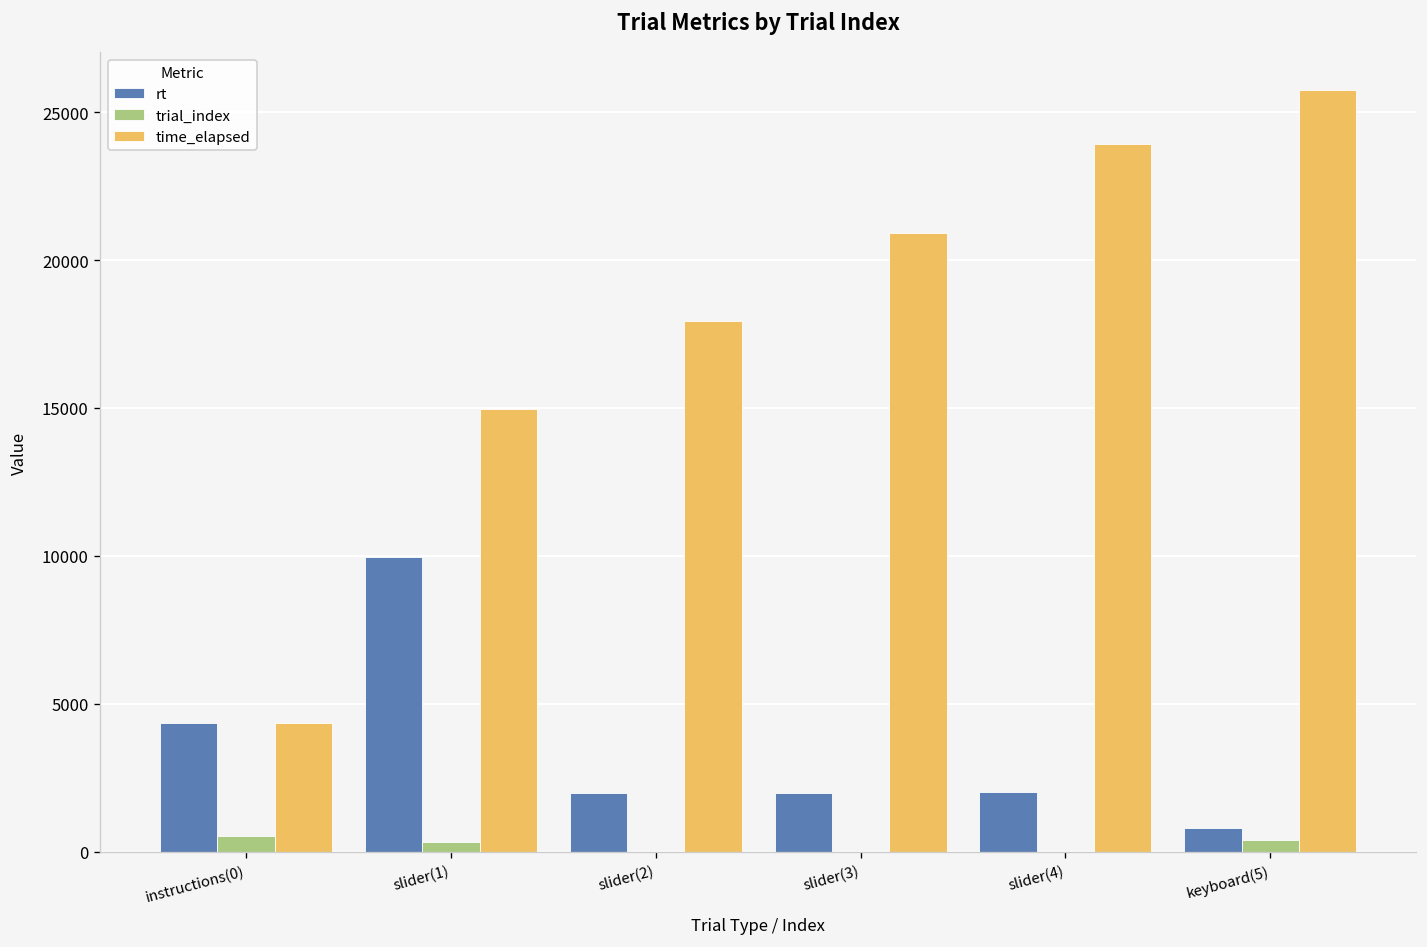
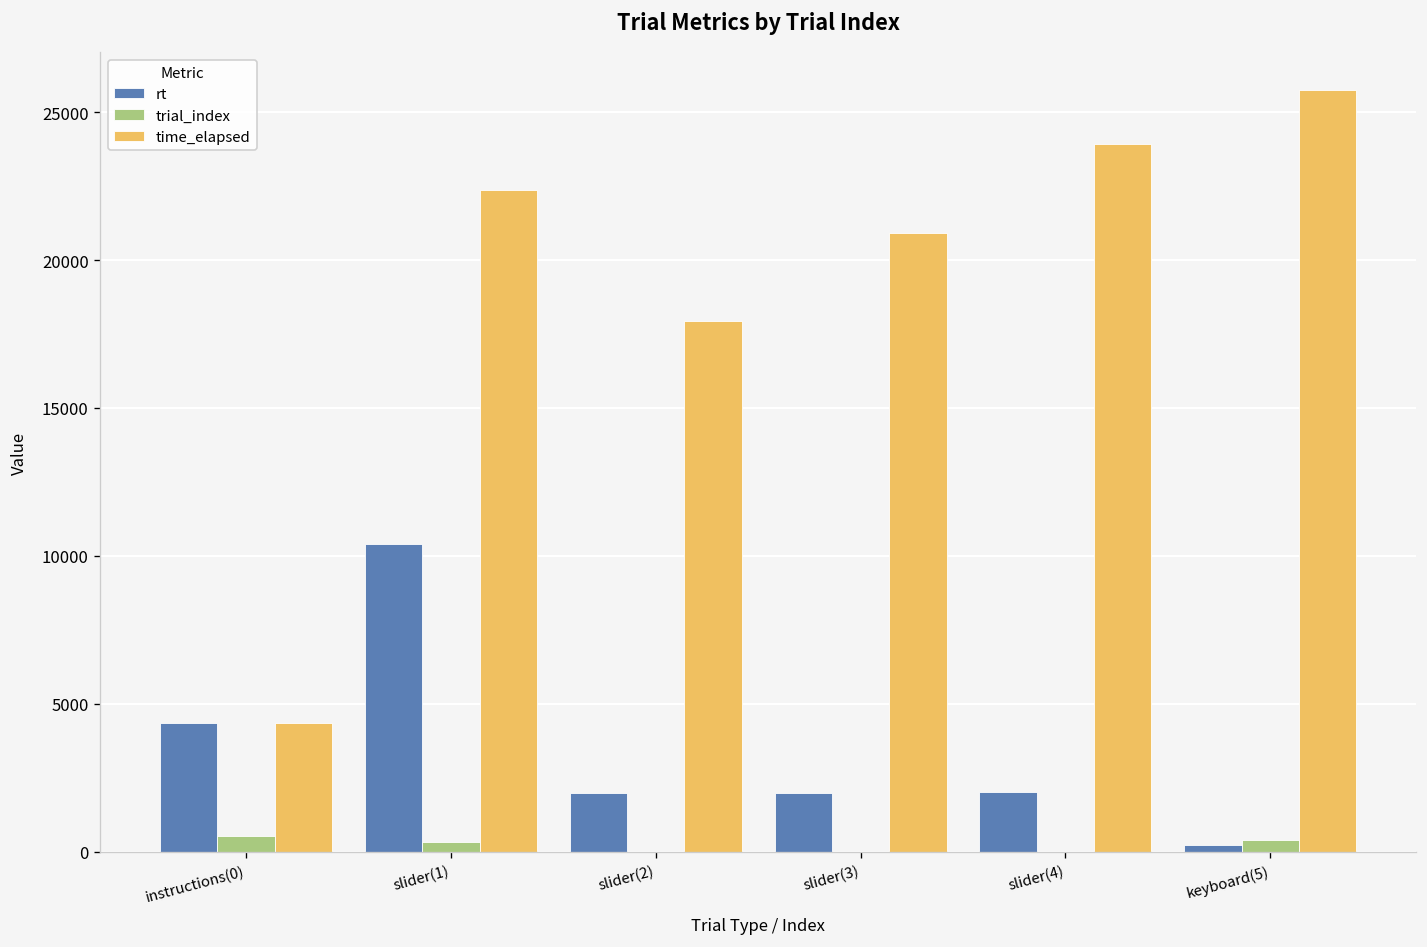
  {
    "rt": {
      "instructions(0)": 4300,
-     "slider(1)": 10000,
+     "slider(1)": 10400,
      "slider(2)": 2000,
      "slider(3)": 2000,
      "slider(4)": 2000,
-     "keyboard(5)": 800
+     "keyboard(5)": 200
    },
    "trial_index": {
      "instructions(0)": 500,
      "slider(1)": 300,
      "keyboard(5)": 400
    },
    "time_elapsed": {
      "instructions(0)": 4300,
-     "slider(1)": 15000,
+     "slider(1)": 22400,
      "slider(2)": 17900,
      "slider(3)": 20900,
      "slider(4)": 23900,
      "keyboard(5)": 25700
    }
  }
